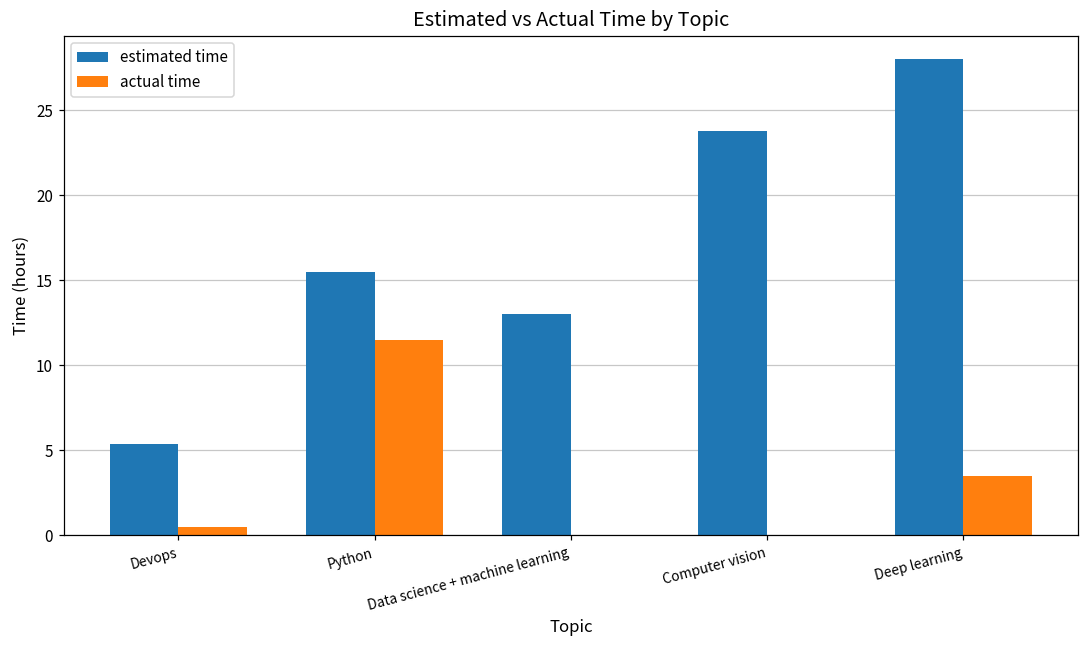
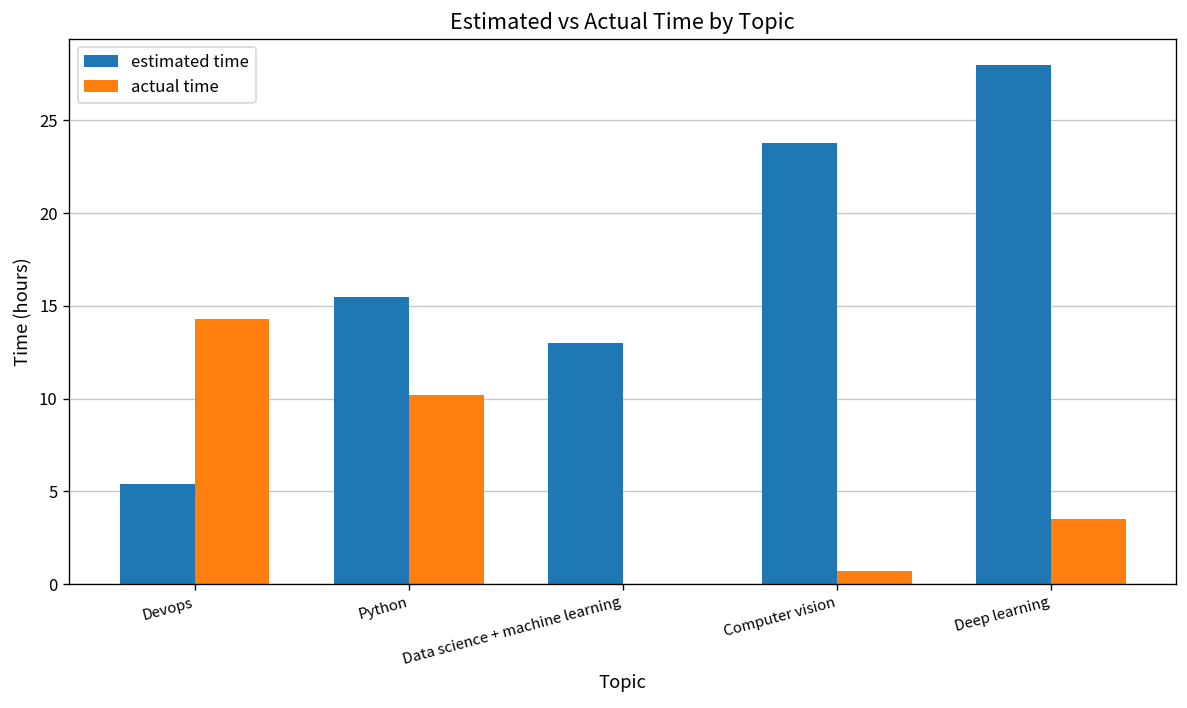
  {
    "estimated time": {
      "Devops": 5.4,
      "Python": 15.5,
      "Data science + machine learning": 13.0,
      "Computer vision": 23.8,
      "Deep learning": 28.0
    },
    "actual time": {
-     "Devops": 0.5,
-     "Python": 11.5,
+     "Devops": 14.3,
+     "Python": 10.2,
      "Data science + machine learning": 0.0,
-     "Computer vision": 0.0,
+     "Computer vision": 0.7,
      "Deep learning": 3.5
    }
  }
